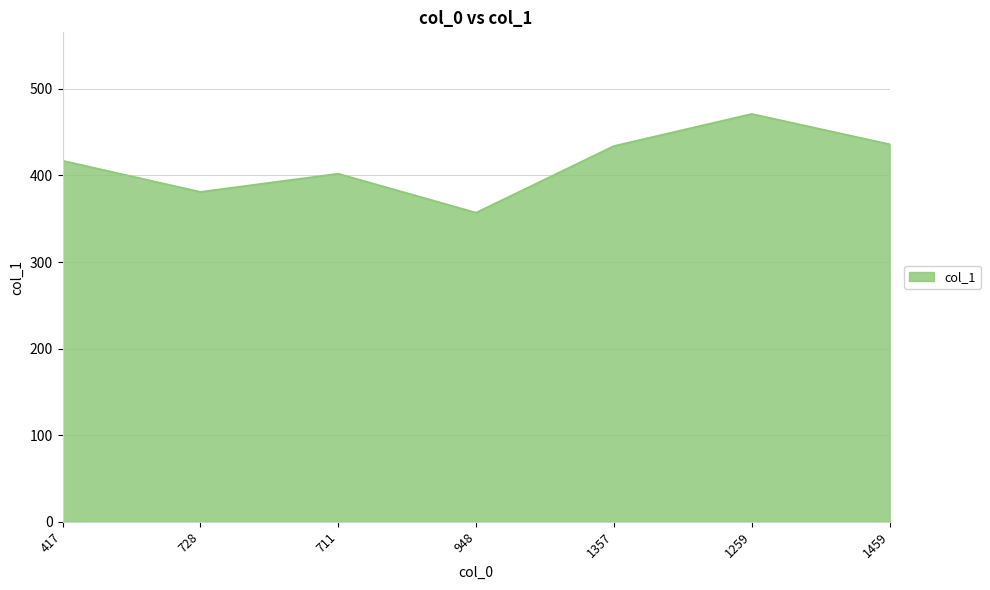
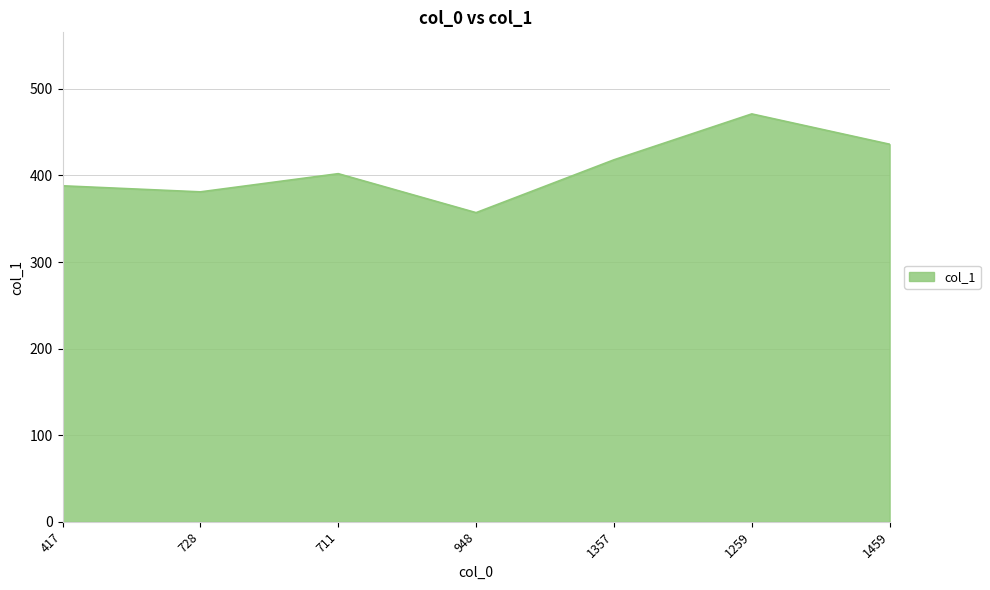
  {
-   "417": 420,
+   "417": 390,
    "728": 380,
    "711": 400,
    "948": 360,
-   "1357": 430,
+   "1357": 420,
    "1259": 470,
    "1459": 440
  }
